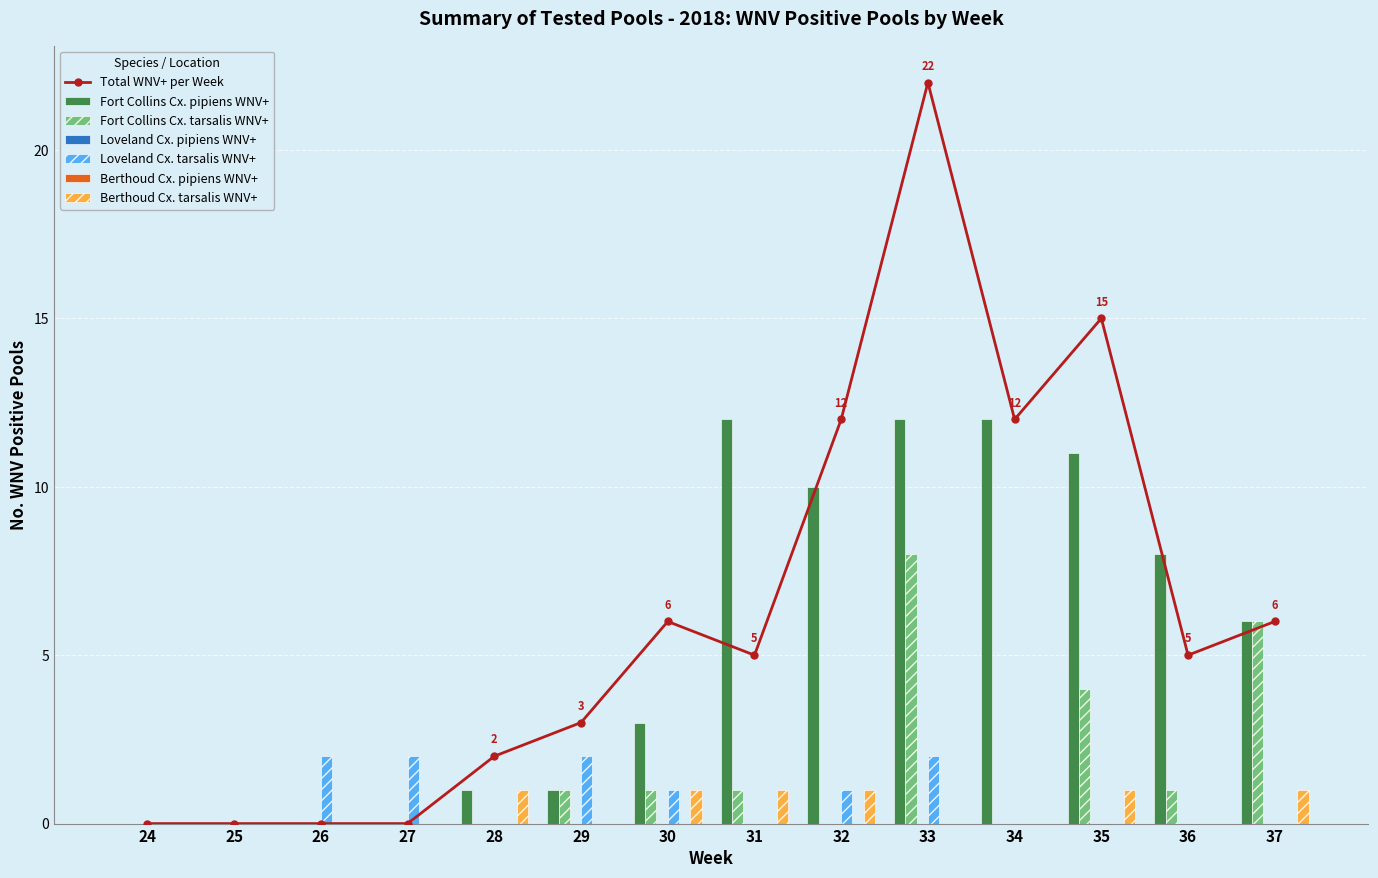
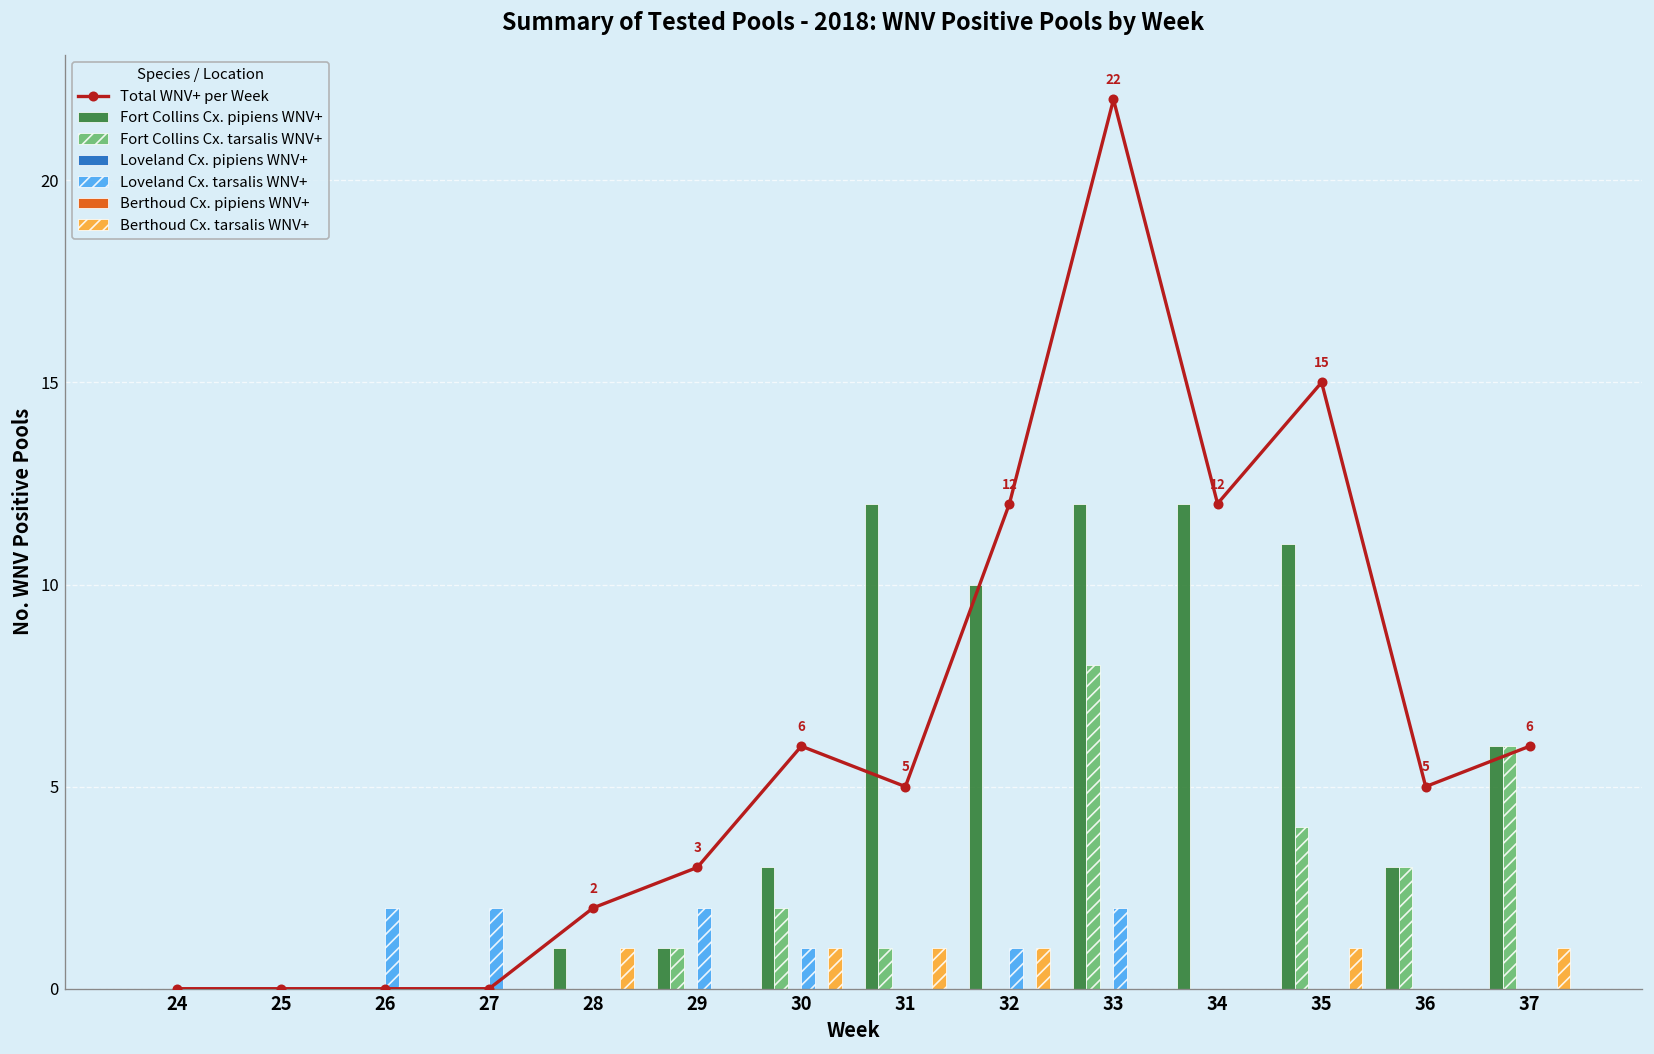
  {
    "Fort Collins Cx. pipiens WNV+": {
      "24": 0,
      "25": 0,
      "26": 0,
      "27": 0,
      "28": 1,
      "29": 1,
      "30": 3,
      "31": 12,
      "32": 10,
      "33": 12,
      "35": 11,
-     "36": 8
+     "36": 3
    },
    "Total WNV+ per Week": {
      "28": 2,
      "29": 3,
      "30": 6,
      "31": 5,
      "32": 12,
      "33": 22,
      "34": 12,
      "35": 15,
      "36": 5,
      "37": 6
    },
    "Fort Collins Cx. tarsalis WNV+": {
      "24": 0,
      "25": 0,
      "26": 0,
      "27": 0,
      "28": 0,
      "29": 1,
-     "30": 1,
+     "30": 2,
      "31": 1,
      "32": 0,
      "33": 8,
      "34": 0,
      "35": 4,
-     "36": 1
+     "36": 3
    },
    "Loveland Cx. pipiens WNV+": {
      "24": 0,
      "25": 0,
      "26": 0,
      "27": 0,
      "28": 0,
      "29": 0,
      "30": 0,
      "31": 0,
      "32": 0,
      "33": 0,
      "34": 0,
      "35": 0,
      "36": 0,
      "37": 0
    },
    "Loveland Cx. tarsalis WNV+": {
      "24": 0,
      "25": 0,
      "26": 2,
      "27": 2,
      "28": 0,
      "29": 2,
      "30": 1,
      "31": 0,
      "32": 1,
      "33": 2,
      "34": 0,
      "35": 0,
      "36": 0,
      "37": 0
    },
    "Berthoud Cx. pipiens WNV+": {
      "24": 0,
      "25": 0,
      "26": 0,
      "27": 0,
      "28": 0,
      "29": 0,
      "30": 0,
      "31": 0,
      "32": 0,
      "33": 0,
      "34": 0,
      "35": 0,
      "36": 0,
      "37": 0
    },
    "Berthoud Cx. tarsalis WNV+": {
      "24": 0,
      "25": 0,
      "26": 0,
      "27": 0,
      "28": 1,
      "29": 0,
      "30": 1,
      "31": 1,
      "32": 1,
      "33": 0,
      "34": 0,
      "35": 1,
      "36": 0,
      "37": 1
    }
  }
